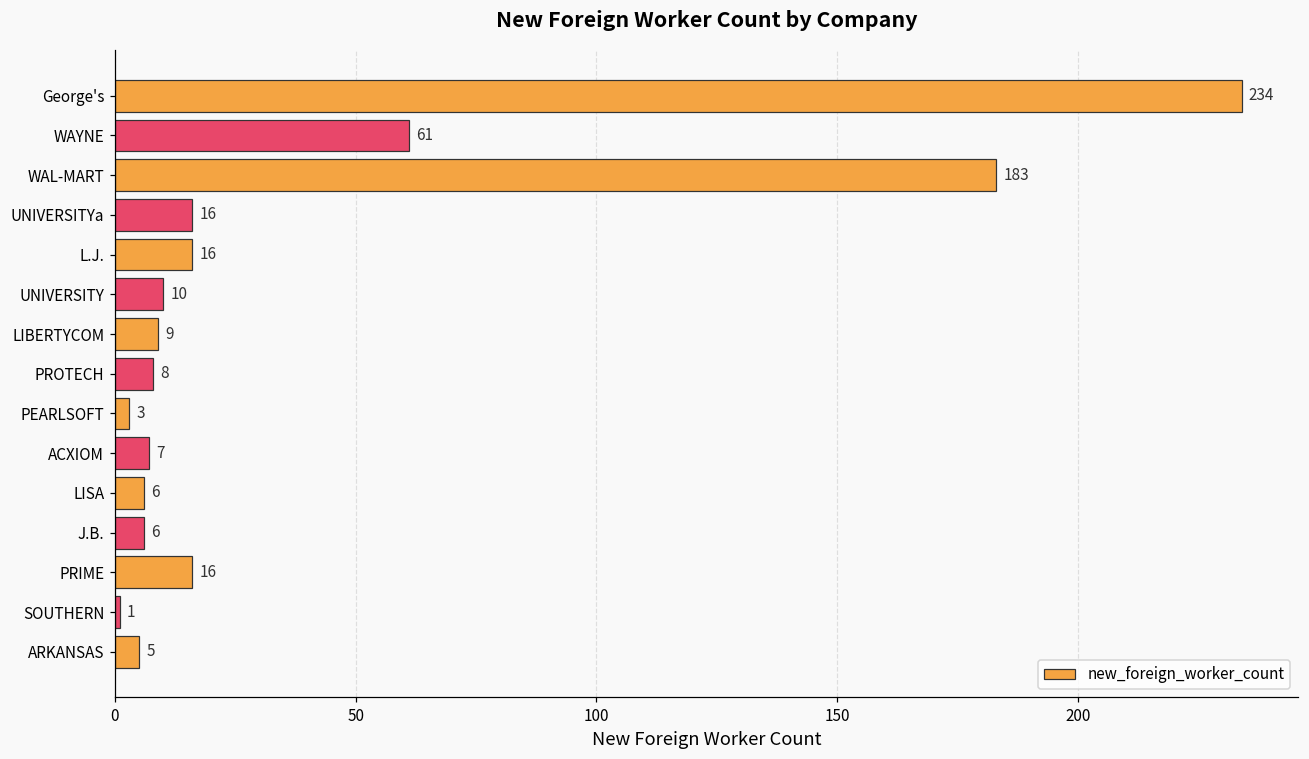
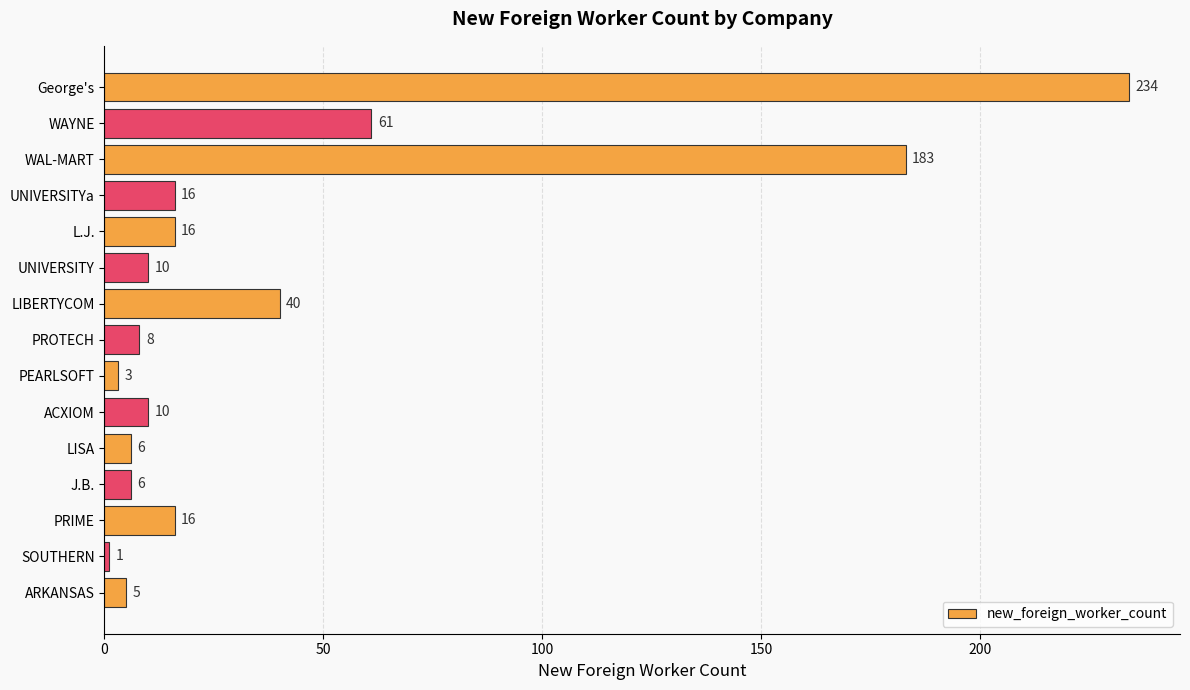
  {
    "George's": 234,
    "WAYNE": 61,
    "WAL-MART": 183,
    "UNIVERSITYa": 16,
    "L.J.": 16,
    "UNIVERSITY": 10,
-   "LIBERTYCOM": 9,
+   "LIBERTYCOM": 40,
    "PROTECH": 8,
    "PEARLSOFT": 3,
-   "ACXIOM": 7,
+   "ACXIOM": 10,
    "LISA": 6,
    "J.B.": 6,
    "PRIME": 16,
    "SOUTHERN": 1,
    "ARKANSAS": 5
  }
